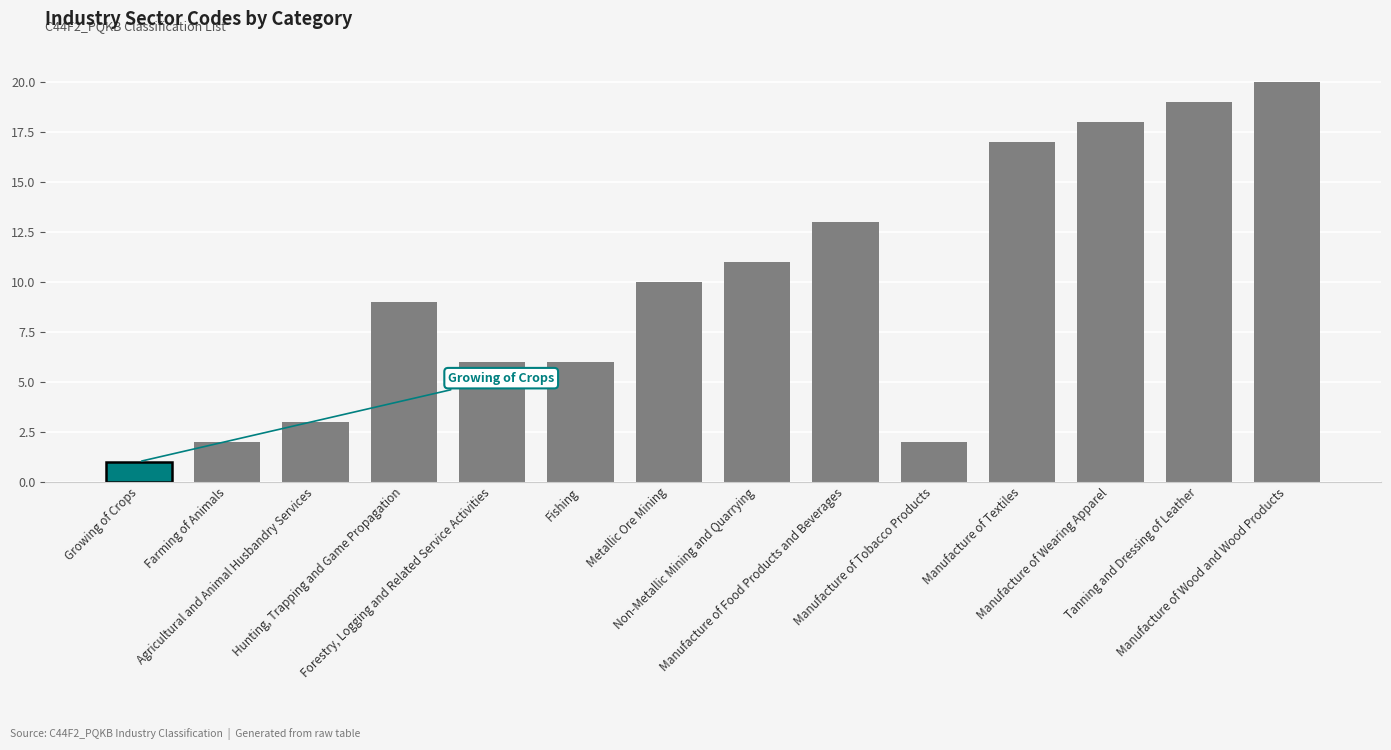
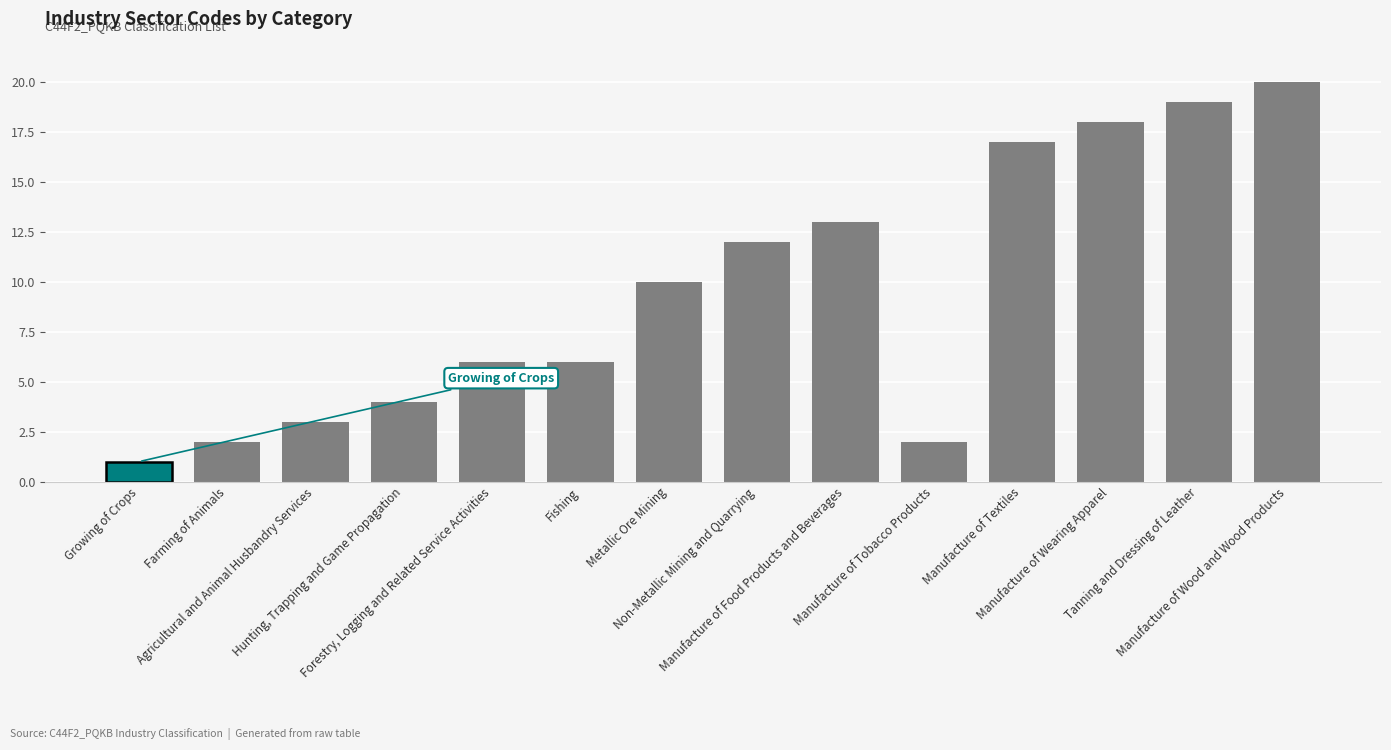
  {
    "Growing of Crops": 1,
    "Farming of Animals": 2,
    "Agricultural and Animal Husbandry Services": 3,
-   "Hunting, Trapping and Game Propagation": 9,
+   "Hunting, Trapping and Game Propagation": 4,
    "Forestry, Logging and Related Service Activities": 6,
    "Fishing": 6,
    "Metallic Ore Mining": 10,
-   "Non-Metallic Mining and Quarrying": 11,
+   "Non-Metallic Mining and Quarrying": 12,
    "Manufacture of Food Products and Beverages": 13,
    "Manufacture of Tobacco Products": 2,
    "Manufacture of Textiles": 17,
    "Manufacture of Wearing Apparel": 18,
    "Tanning and Dressing of Leather": 19,
    "Manufacture of Wood and Wood Products": 20
  }
